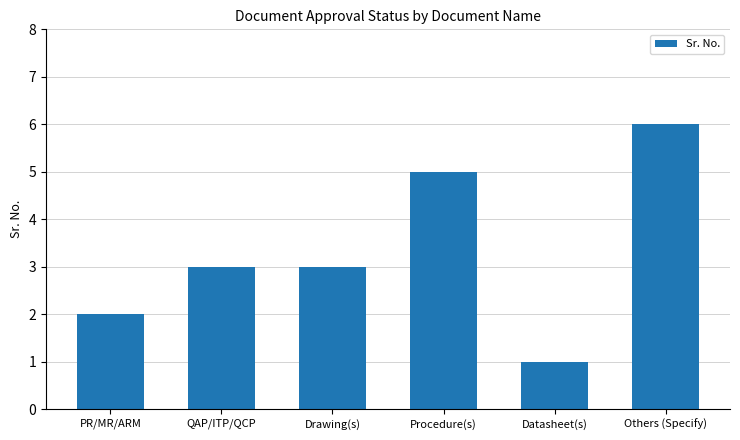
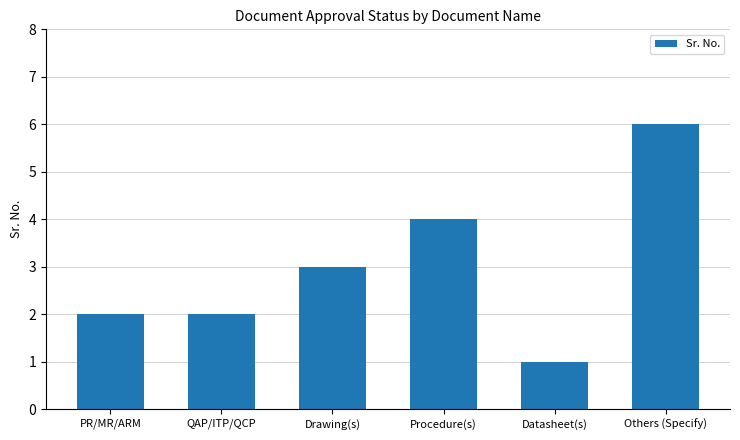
  {
    "PR/MR/ARM": 2,
-   "QAP/ITP/QCP": 3,
+   "QAP/ITP/QCP": 2,
    "Drawing(s)": 3,
-   "Procedure(s)": 5,
+   "Procedure(s)": 4,
    "Datasheet(s)": 1,
    "Others (Specify)": 6
  }
